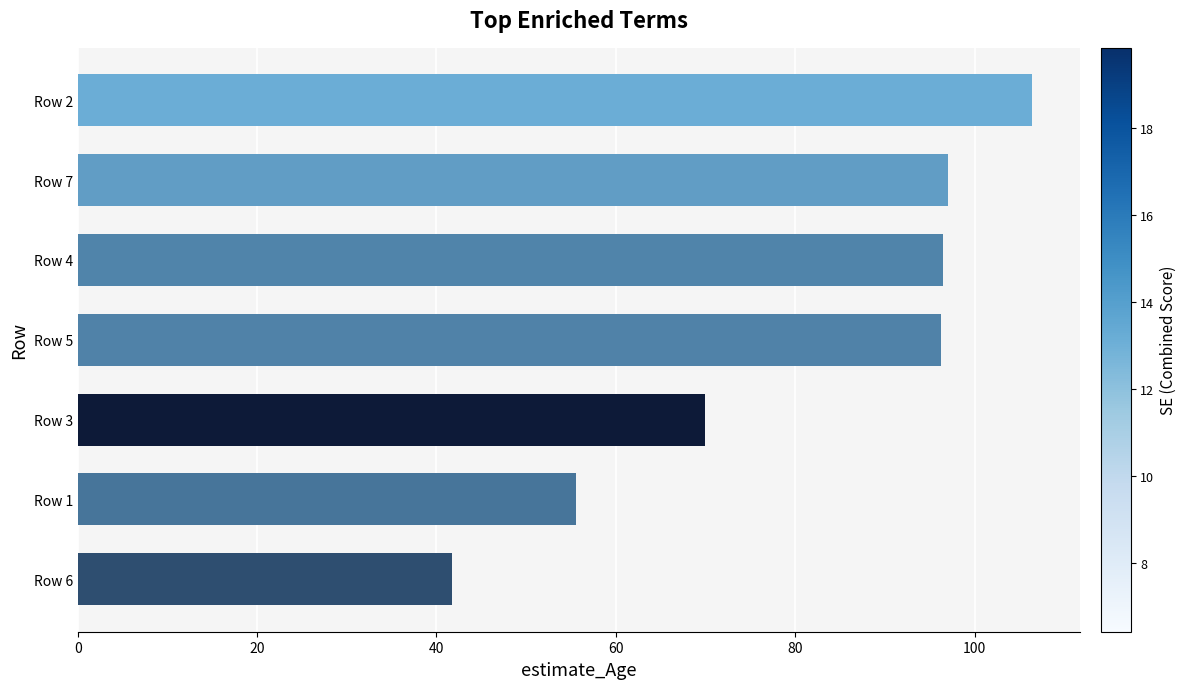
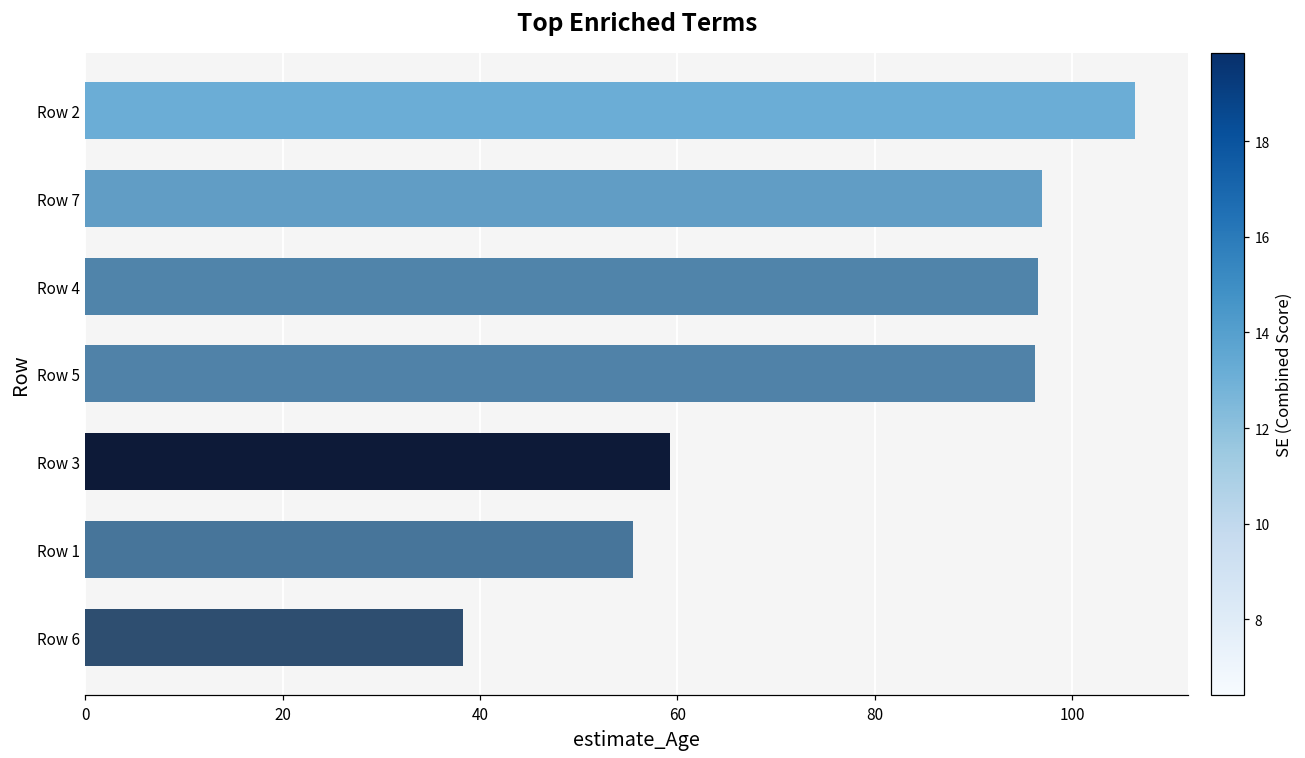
  {
    "Row 2": 106,
    "Row 7": 97,
    "Row 4": 97,
    "Row 5": 96,
-   "Row 3": 70,
+   "Row 3": 59,
    "Row 1": 56,
-   "Row 6": 42
+   "Row 6": 38
  }
